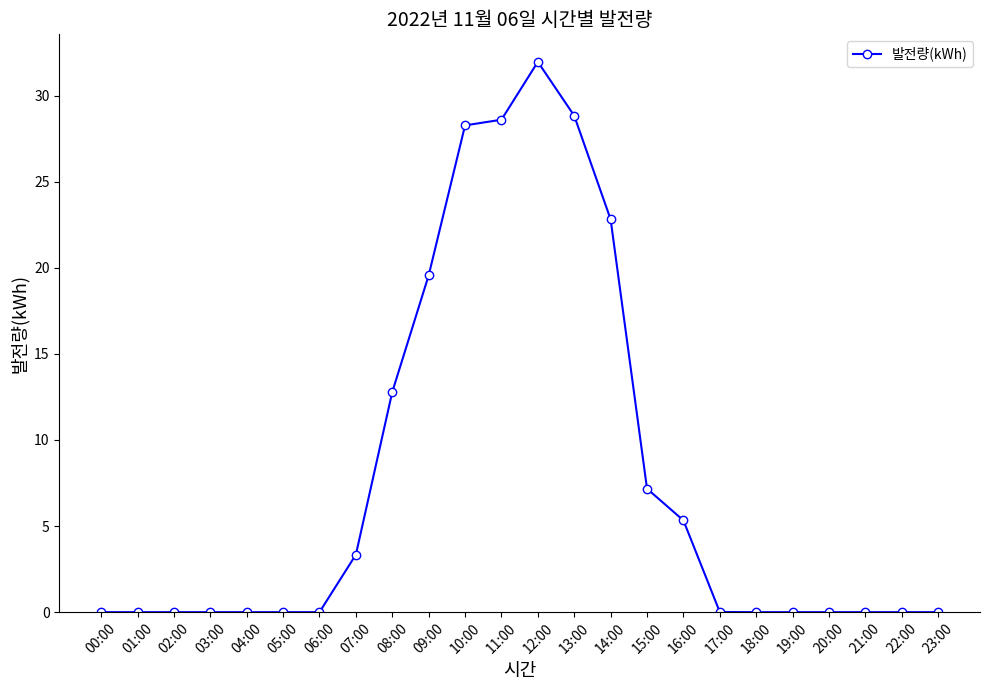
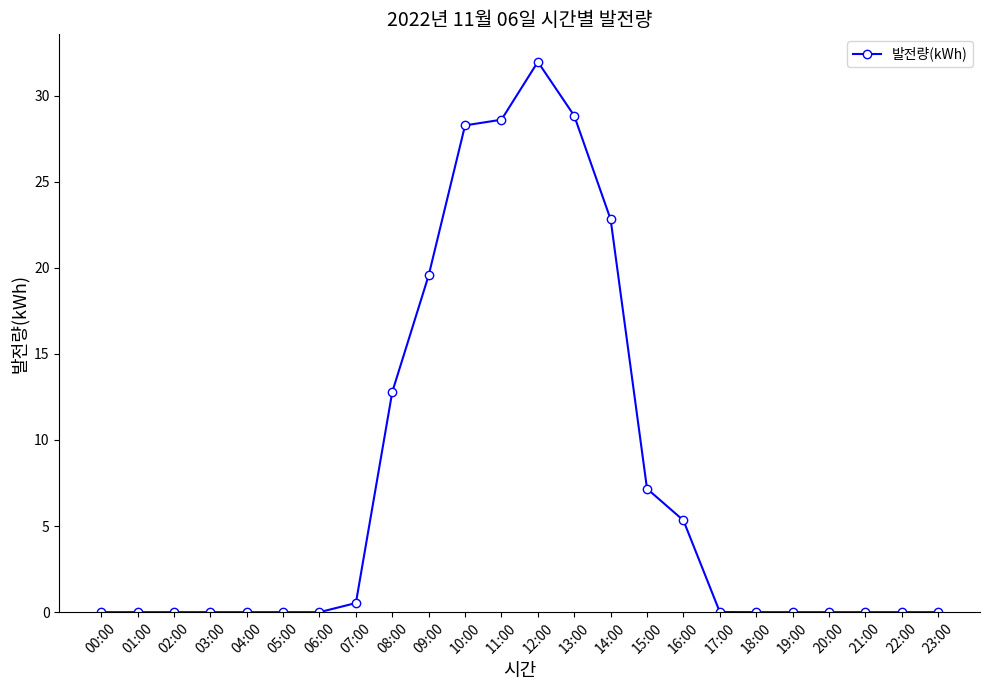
  {
    "00:00": 0.0,
    "01:00": 0.0,
    "02:00": 0.0,
    "03:00": 0.0,
    "04:00": 0.0,
    "05:00": 0.0,
    "06:00": 0.0,
-   "07:00": 3.3,
+   "07:00": 0.5,
    "08:00": 12.8,
    "09:00": 19.6,
    "10:00": 28.3,
    "11:00": 28.6,
    "12:00": 32.0,
    "13:00": 28.8,
    "14:00": 22.8,
    "15:00": 7.2,
    "16:00": 5.3,
    "17:00": 0.0,
    "18:00": 0.0,
    "19:00": 0.0,
    "20:00": 0.0,
    "21:00": 0.0,
    "22:00": 0.0,
    "23:00": 0.0
  }
